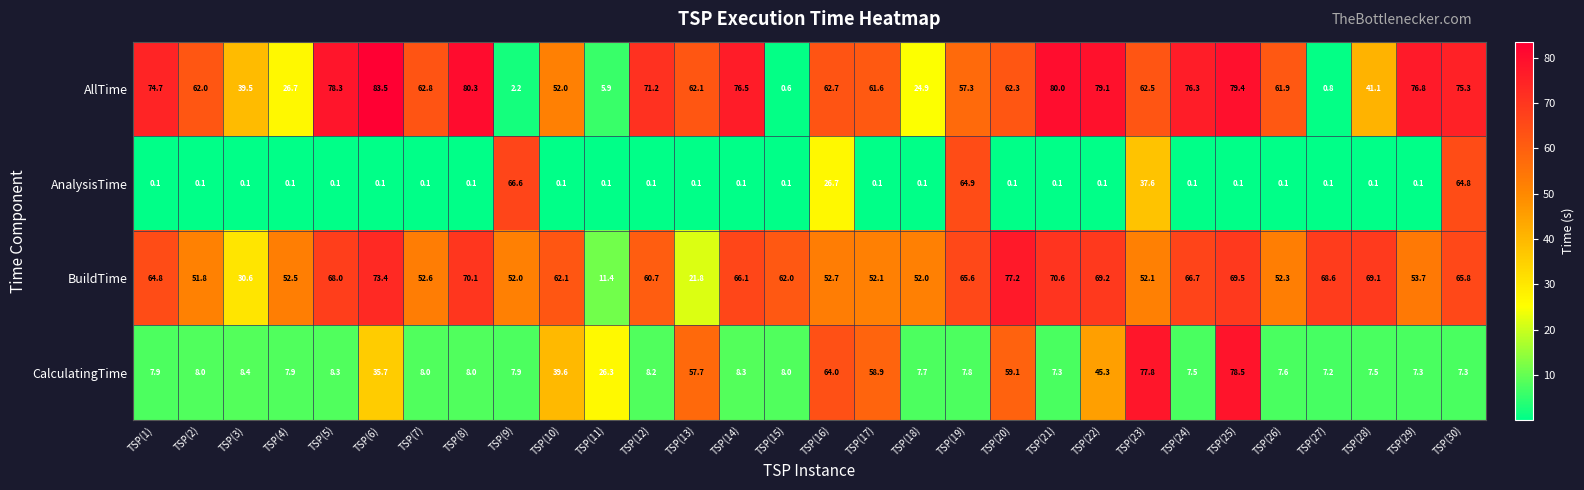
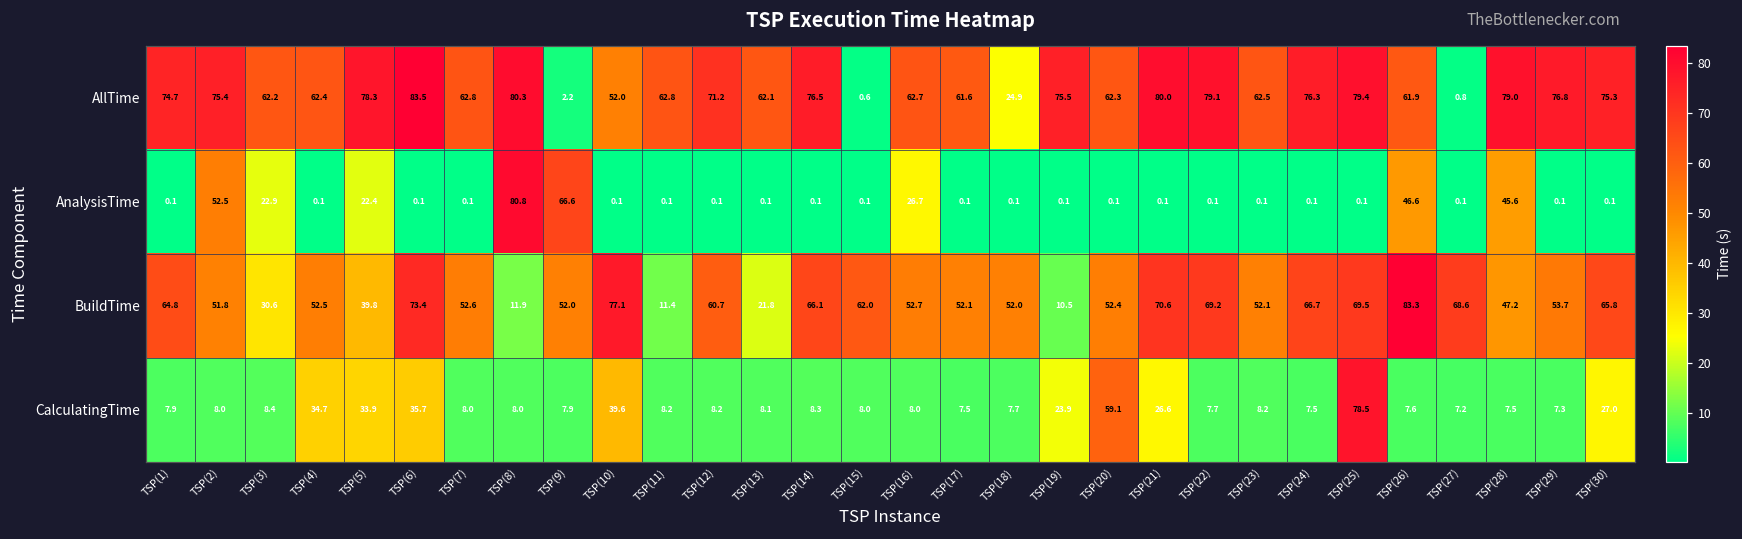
  {
    "AllTime": {
      "TSP(1)": 74.7,
-     "TSP(2)": 62.0,
-     "TSP(3)": 39.5,
-     "TSP(4)": 26.7,
+     "TSP(2)": 75.4,
+     "TSP(3)": 62.2,
+     "TSP(4)": 62.4,
      "TSP(5)": 78.3,
      "TSP(6)": 83.5,
      "TSP(7)": 62.8,
      "TSP(8)": 80.3,
      "TSP(9)": 2.2,
      "TSP(10)": 52.0,
-     "TSP(11)": 5.9,
+     "TSP(11)": 62.8,
      "TSP(12)": 71.2,
      "TSP(13)": 62.1,
      "TSP(14)": 76.5,
      "TSP(15)": 0.6,
      "TSP(16)": 62.7,
      "TSP(17)": 61.6,
      "TSP(18)": 24.9,
-     "TSP(19)": 57.3,
+     "TSP(19)": 75.5,
      "TSP(20)": 62.3,
      "TSP(21)": 80.0,
      "TSP(22)": 79.1,
      "TSP(23)": 62.5,
      "TSP(24)": 76.3,
      "TSP(25)": 79.4,
      "TSP(26)": 61.9,
      "TSP(27)": 0.8,
-     "TSP(28)": 41.1,
+     "TSP(28)": 79.0,
      "TSP(29)": 76.8,
      "TSP(30)": 75.3
    },
    "AnalysisTime": {
      "TSP(1)": 0.1,
-     "TSP(2)": 0.1,
-     "TSP(3)": 0.1,
+     "TSP(2)": 52.5,
+     "TSP(3)": 22.9,
      "TSP(4)": 0.1,
-     "TSP(5)": 0.1,
+     "TSP(5)": 22.4,
      "TSP(6)": 0.1,
      "TSP(7)": 0.1,
-     "TSP(8)": 0.1,
+     "TSP(8)": 80.8,
      "TSP(9)": 66.6,
      "TSP(10)": 0.1,
      "TSP(11)": 0.1,
      "TSP(12)": 0.1,
      "TSP(13)": 0.1,
      "TSP(14)": 0.1,
      "TSP(15)": 0.1,
      "TSP(16)": 26.7,
      "TSP(17)": 0.1,
      "TSP(18)": 0.1,
-     "TSP(19)": 64.9,
+     "TSP(19)": 0.1,
      "TSP(20)": 0.1,
      "TSP(21)": 0.1,
      "TSP(22)": 0.1,
-     "TSP(23)": 37.6,
+     "TSP(23)": 0.1,
      "TSP(24)": 0.1,
      "TSP(25)": 0.1,
-     "TSP(26)": 0.1,
+     "TSP(26)": 46.6,
      "TSP(27)": 0.1,
-     "TSP(28)": 0.1,
+     "TSP(28)": 45.6,
      "TSP(29)": 0.1,
-     "TSP(30)": 64.8
+     "TSP(30)": 0.1
    },
    "BuildTime": {
      "TSP(1)": 64.8,
      "TSP(2)": 51.8,
      "TSP(3)": 30.6,
      "TSP(4)": 52.5,
-     "TSP(5)": 68.0,
+     "TSP(5)": 39.8,
      "TSP(6)": 73.4,
      "TSP(7)": 52.6,
-     "TSP(8)": 70.1,
+     "TSP(8)": 11.9,
      "TSP(9)": 52.0,
-     "TSP(10)": 62.1,
+     "TSP(10)": 77.1,
      "TSP(11)": 11.4,
      "TSP(12)": 60.7,
      "TSP(13)": 21.8,
      "TSP(14)": 66.1,
      "TSP(15)": 62.0,
      "TSP(16)": 52.7,
      "TSP(17)": 52.1,
      "TSP(18)": 52.0,
-     "TSP(19)": 65.6,
-     "TSP(20)": 77.2,
+     "TSP(19)": 10.5,
+     "TSP(20)": 52.4,
      "TSP(21)": 70.6,
      "TSP(22)": 69.2,
      "TSP(23)": 52.1,
      "TSP(24)": 66.7,
      "TSP(25)": 69.5,
-     "TSP(26)": 52.3,
+     "TSP(26)": 83.3,
      "TSP(27)": 68.6,
-     "TSP(28)": 69.1,
+     "TSP(28)": 47.2,
      "TSP(29)": 53.7,
      "TSP(30)": 65.8
    },
    "CalculatingTime": {
      "TSP(1)": 7.9,
      "TSP(2)": 8.0,
      "TSP(3)": 8.4,
-     "TSP(4)": 7.9,
-     "TSP(5)": 8.3,
+     "TSP(4)": 34.7,
+     "TSP(5)": 33.9,
      "TSP(6)": 35.7,
      "TSP(7)": 8.0,
      "TSP(8)": 8.0,
      "TSP(9)": 7.9,
      "TSP(10)": 39.6,
-     "TSP(11)": 26.3,
+     "TSP(11)": 8.2,
      "TSP(12)": 8.2,
-     "TSP(13)": 57.7,
+     "TSP(13)": 8.1,
      "TSP(14)": 8.3,
      "TSP(15)": 8.0,
-     "TSP(16)": 64.0,
-     "TSP(17)": 58.9,
+     "TSP(16)": 8.0,
+     "TSP(17)": 7.5,
      "TSP(18)": 7.7,
-     "TSP(19)": 7.8,
+     "TSP(19)": 23.9,
      "TSP(20)": 59.1,
-     "TSP(21)": 7.3,
-     "TSP(22)": 45.3,
-     "TSP(23)": 77.8,
+     "TSP(21)": 26.6,
+     "TSP(22)": 7.7,
+     "TSP(23)": 8.2,
      "TSP(24)": 7.5,
      "TSP(25)": 78.5,
      "TSP(26)": 7.6,
      "TSP(27)": 7.2,
      "TSP(28)": 7.5,
      "TSP(29)": 7.3,
-     "TSP(30)": 7.3
+     "TSP(30)": 27.0
    }
  }
